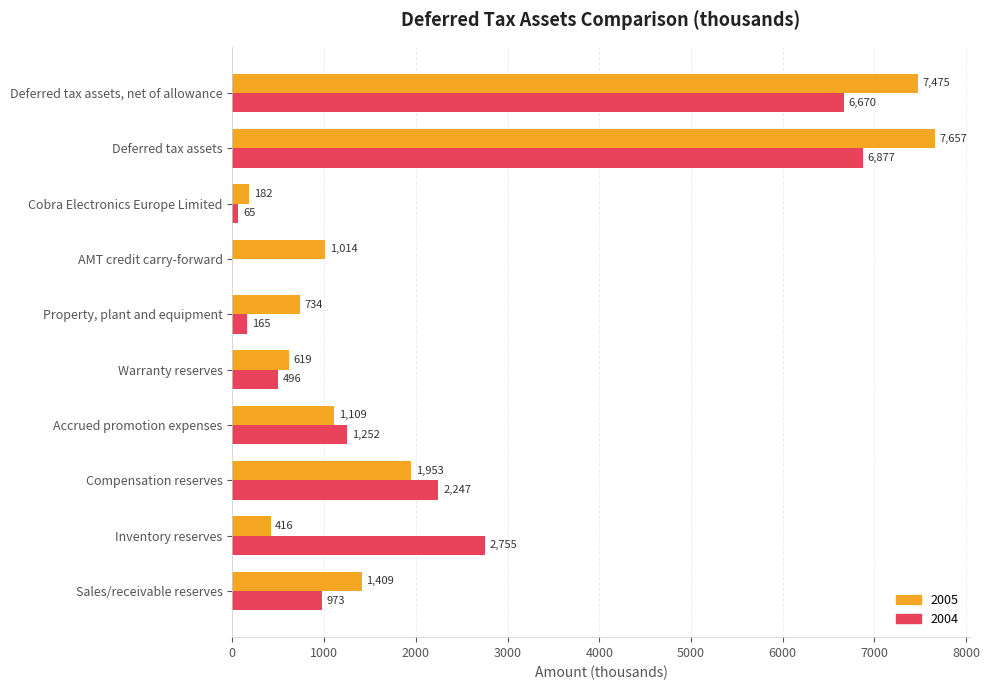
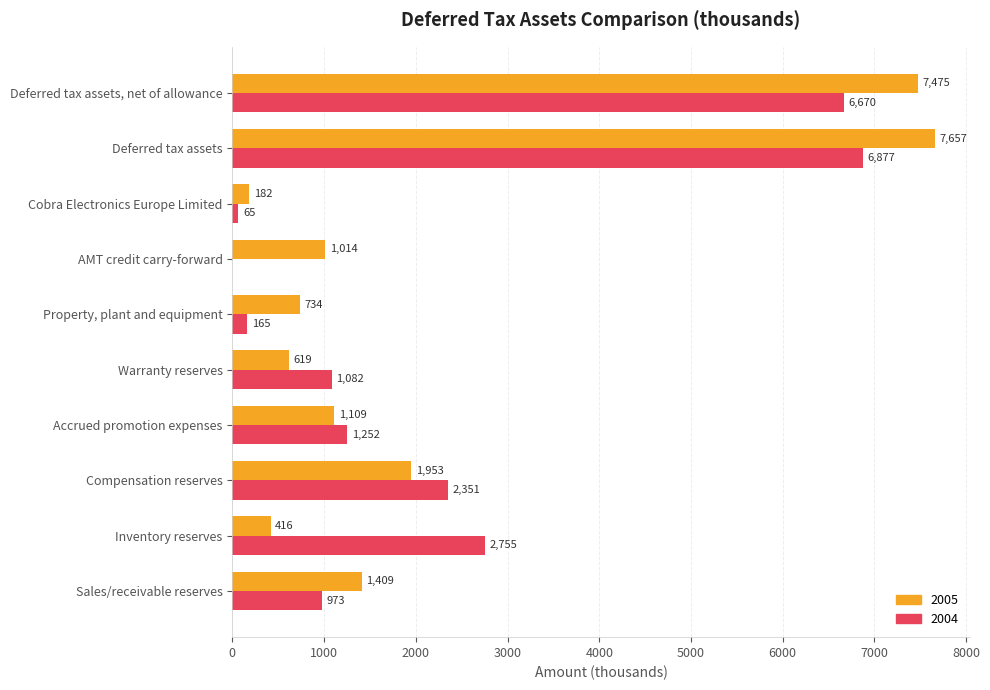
  {
    "2005": {
      "Deferred tax assets, net of allowance": "7,475",
      "Deferred tax assets": "7,657",
      "Cobra Electronics Europe Limited": "182",
      "AMT credit carry-forward": "1,014",
      "Property, plant and equipment": "734",
      "Warranty reserves": "619",
      "Accrued promotion expenses": "1,109",
      "Compensation reserves": "1,953",
      "Inventory reserves": "416",
      "Sales/receivable reserves": "1,409"
    },
    "2004": {
      "Deferred tax assets, net of allowance": "6,670",
      "Deferred tax assets": "6,877",
      "Cobra Electronics Europe Limited": "65",
      "Property, plant and equipment": "165",
-     "Warranty reserves": "496",
+     "Warranty reserves": "1,082",
      "Accrued promotion expenses": "1,252",
-     "Compensation reserves": "2,247",
+     "Compensation reserves": "2,351",
      "Inventory reserves": "2,755",
      "Sales/receivable reserves": "973"
    }
  }
